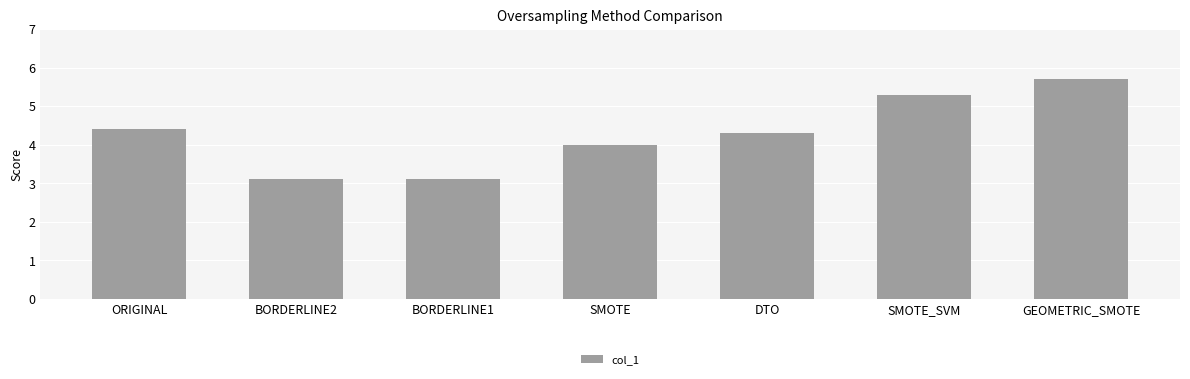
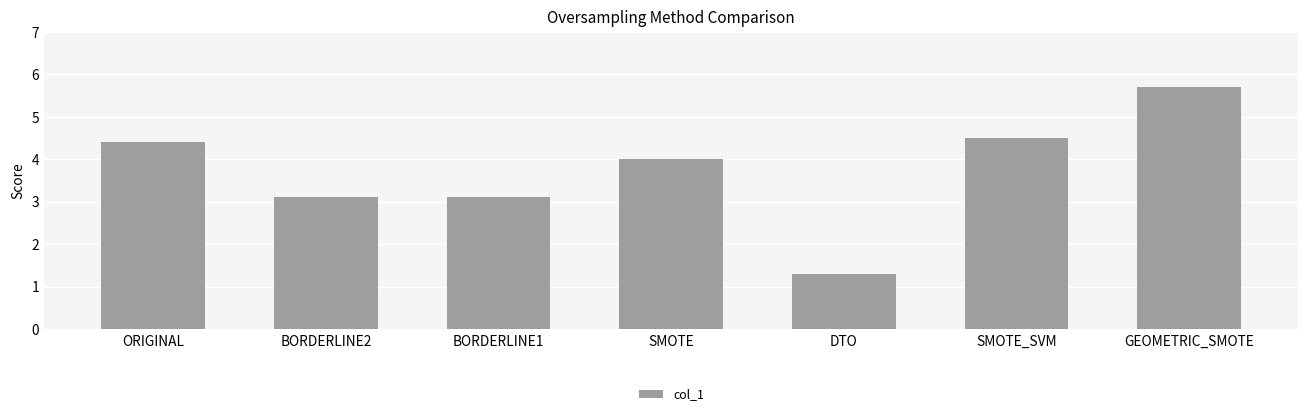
  {
    "ORIGINAL": 4.4,
    "BORDERLINE2": 3.1,
    "BORDERLINE1": 3.1,
    "SMOTE": 4.0,
-   "DTO": 4.3,
-   "SMOTE_SVM": 5.3,
+   "DTO": 1.3,
+   "SMOTE_SVM": 4.5,
    "GEOMETRIC_SMOTE": 5.7
  }
